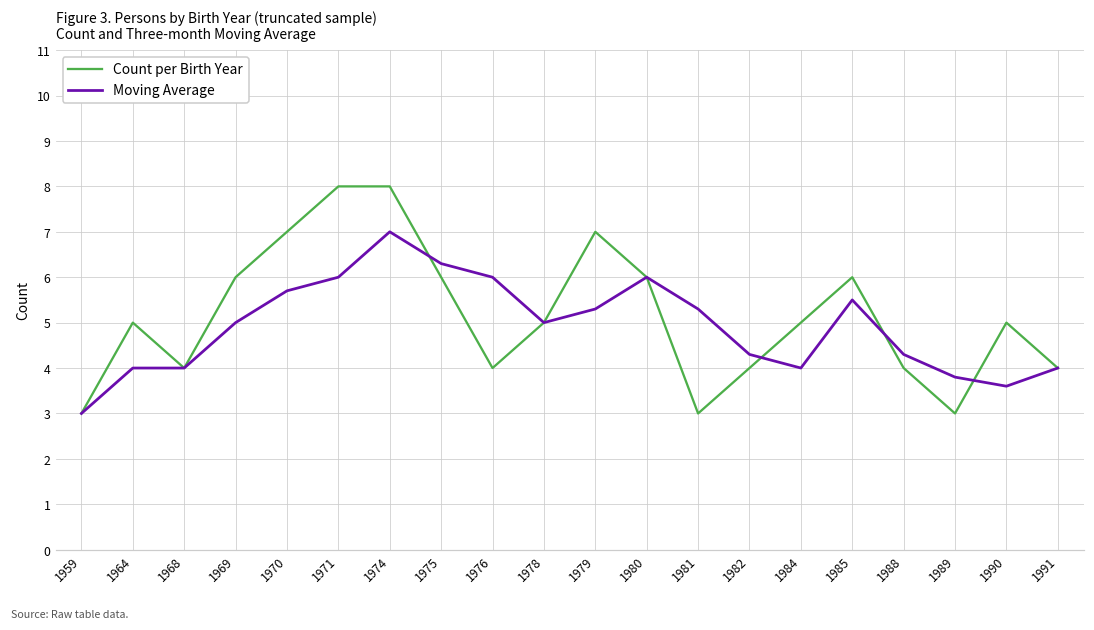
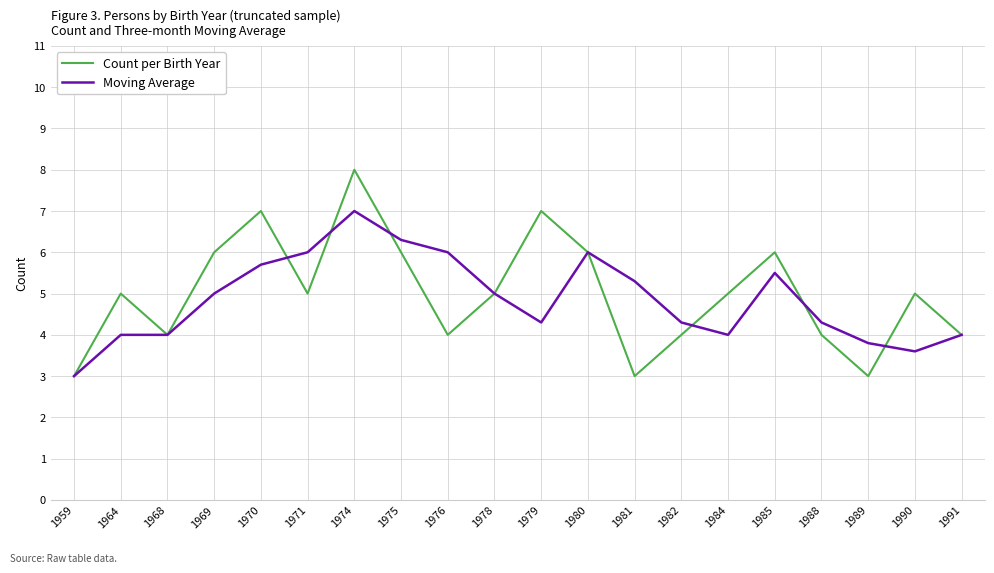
  {
    "Count per Birth Year": {
      "1964": 5,
      "1969": 6,
      "1970": 7,
-     "1971": 8,
+     "1971": 5,
      "1974": 8,
      "1975": 6,
      "1976": 4,
      "1979": 7,
      "1981": 3,
      "1982": 4,
      "1984": 5,
      "1985": 6,
      "1988": 4,
      "1989": 3,
      "1990": 5
    },
    "Moving Average": {
      "1964": 4.0,
      "1969": 5.0,
      "1970": 5.7,
      "1971": 6.0,
      "1974": 7.0,
      "1975": 6.3,
      "1976": 6.0,
-     "1979": 5.3,
+     "1979": 4.3,
      "1981": 5.3,
      "1982": 4.3,
      "1984": 4.0,
      "1985": 5.5,
      "1988": 4.3,
      "1989": 3.8,
      "1990": 3.6
    }
  }
